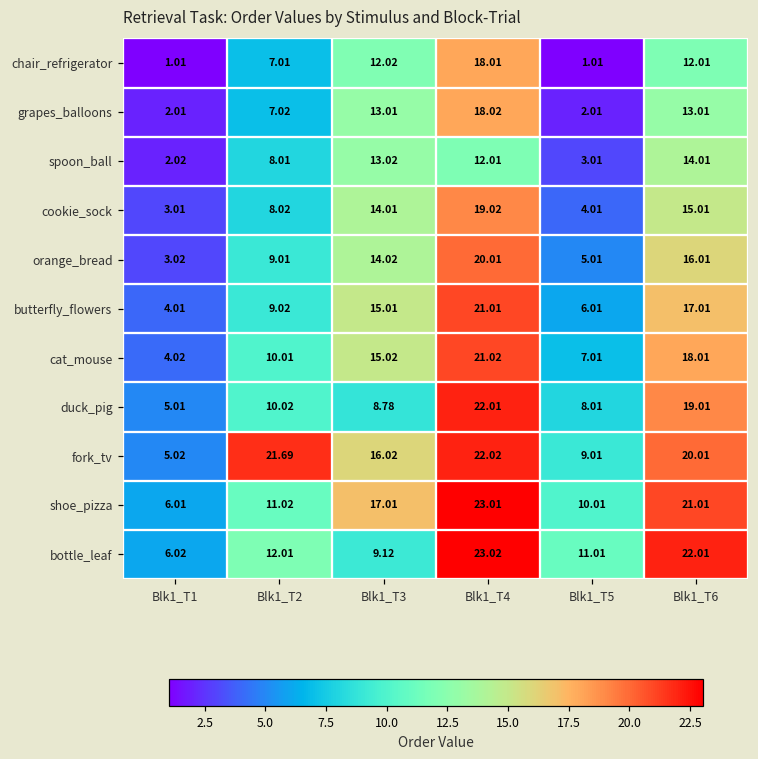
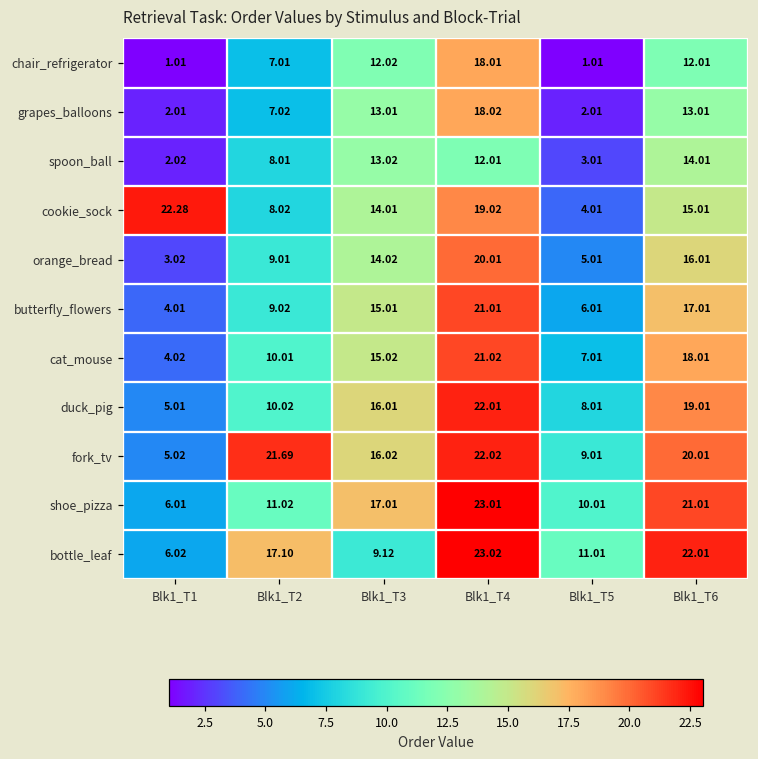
  {
    "chair_refrigerator": {
      "Blk1_T1": 1.01,
      "Blk1_T2": 7.01,
      "Blk1_T3": 12.02,
      "Blk1_T4": 18.01,
      "Blk1_T5": 1.01,
      "Blk1_T6": 12.01
    },
    "grapes_balloons": {
      "Blk1_T1": 2.01,
      "Blk1_T2": 7.02,
      "Blk1_T3": 13.01,
      "Blk1_T4": 18.02,
      "Blk1_T5": 2.01,
      "Blk1_T6": 13.01
    },
    "spoon_ball": {
      "Blk1_T1": 2.02,
      "Blk1_T2": 8.01,
      "Blk1_T3": 13.02,
      "Blk1_T4": 12.01,
      "Blk1_T5": 3.01,
      "Blk1_T6": 14.01
    },
    "cookie_sock": {
-     "Blk1_T1": 3.01,
+     "Blk1_T1": 22.28,
      "Blk1_T2": 8.02,
      "Blk1_T3": 14.01,
      "Blk1_T4": 19.02,
      "Blk1_T5": 4.01,
      "Blk1_T6": 15.01
    },
    "orange_bread": {
      "Blk1_T1": 3.02,
      "Blk1_T2": 9.01,
      "Blk1_T3": 14.02,
      "Blk1_T4": 20.01,
      "Blk1_T5": 5.01,
      "Blk1_T6": 16.01
    },
    "butterfly_flowers": {
      "Blk1_T1": 4.01,
      "Blk1_T2": 9.02,
      "Blk1_T3": 15.01,
      "Blk1_T4": 21.01,
      "Blk1_T5": 6.01,
      "Blk1_T6": 17.01
    },
    "cat_mouse": {
      "Blk1_T1": 4.02,
      "Blk1_T2": 10.01,
      "Blk1_T3": 15.02,
      "Blk1_T4": 21.02,
      "Blk1_T5": 7.01,
      "Blk1_T6": 18.01
    },
    "duck_pig": {
      "Blk1_T1": 5.01,
      "Blk1_T2": 10.02,
-     "Blk1_T3": 8.78,
+     "Blk1_T3": 16.01,
      "Blk1_T4": 22.01,
      "Blk1_T5": 8.01,
      "Blk1_T6": 19.01
    },
    "fork_tv": {
      "Blk1_T1": 5.02,
      "Blk1_T2": 21.69,
      "Blk1_T3": 16.02,
      "Blk1_T4": 22.02,
      "Blk1_T5": 9.01,
      "Blk1_T6": 20.01
    },
    "shoe_pizza": {
      "Blk1_T1": 6.01,
      "Blk1_T2": 11.02,
      "Blk1_T3": 17.01,
      "Blk1_T4": 23.01,
      "Blk1_T5": 10.01,
      "Blk1_T6": 21.01
    },
    "bottle_leaf": {
      "Blk1_T1": 6.02,
-     "Blk1_T2": 12.01,
+     "Blk1_T2": 17.10,
      "Blk1_T3": 9.12,
      "Blk1_T4": 23.02,
      "Blk1_T5": 11.01,
      "Blk1_T6": 22.01
    }
  }
